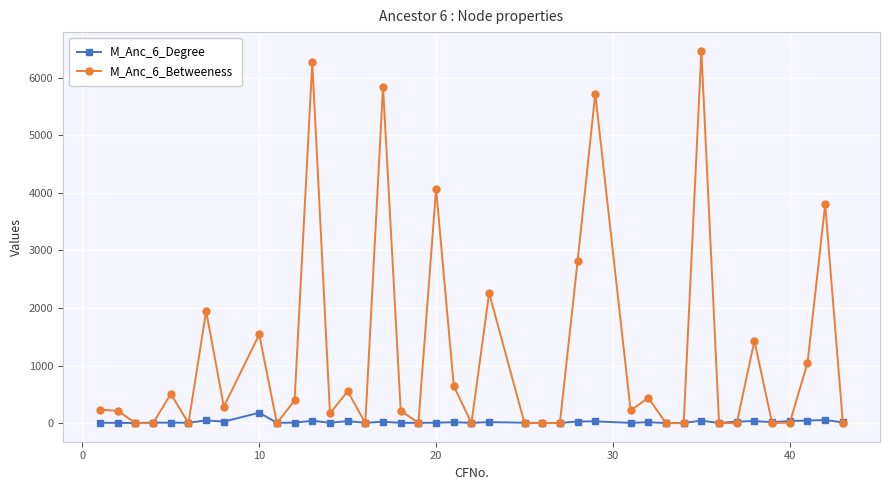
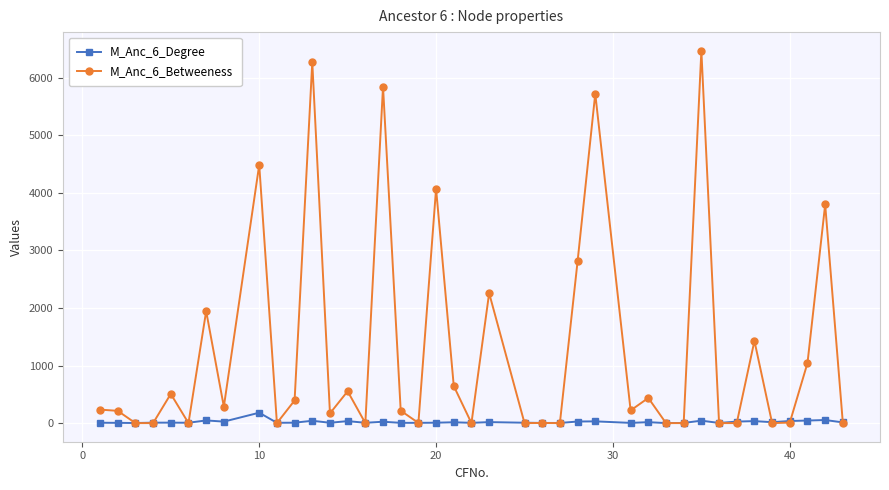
  {
    "M_Anc_6_Degree": {
      "10": 200,
      "20": 0
    },
    "M_Anc_6_Betweeness": {
-     "10": 1500,
+     "10": 4500,
      "20": 4100
    }
  }
